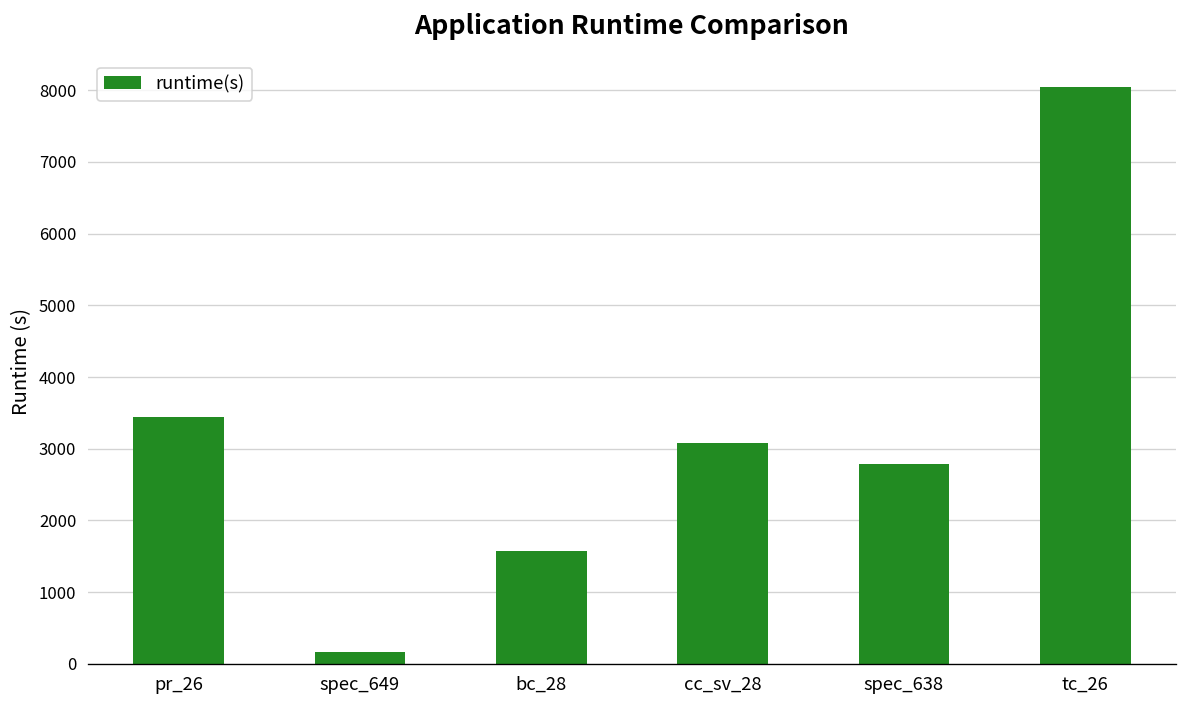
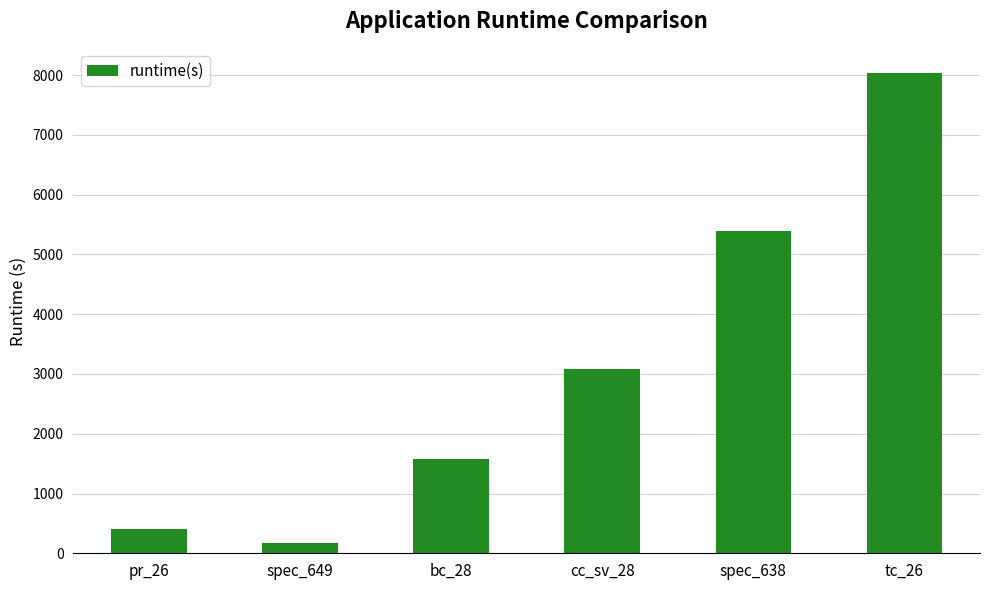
  {
-   "pr_26": 3400,
+   "pr_26": 400,
    "spec_649": 200,
    "bc_28": 1600,
    "cc_sv_28": 3100,
-   "spec_638": 2800,
+   "spec_638": 5400,
    "tc_26": 8000
  }
